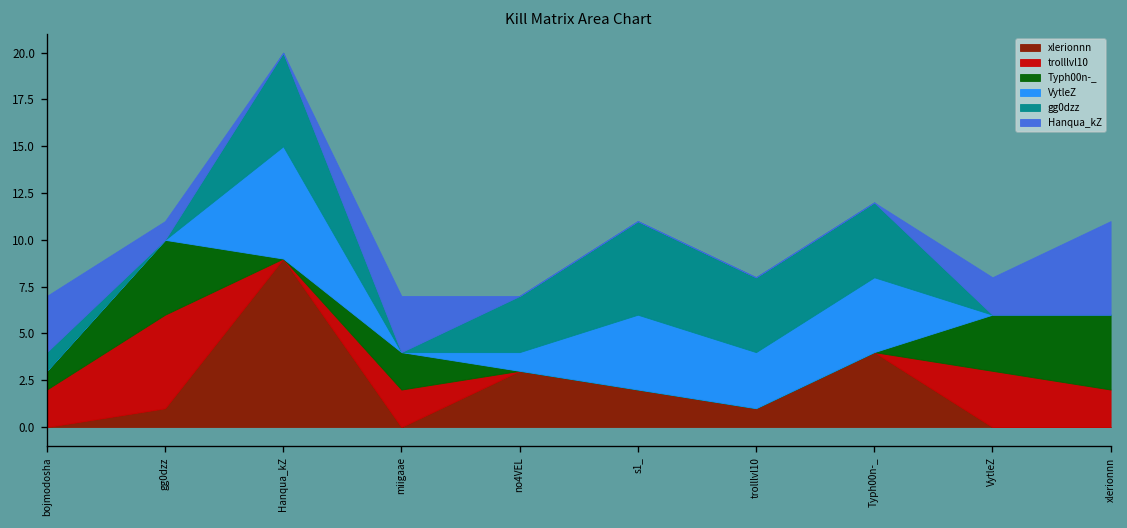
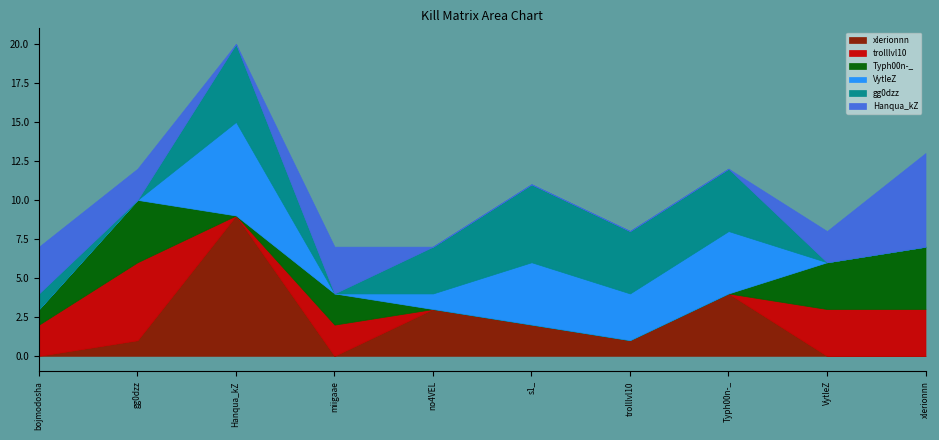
  {
    "xlerionnn": {
      "bojmodosha": 0,
      "gg0dzz": 1,
      "miigaae": 0,
      "VytleZ": 0,
      "xlerionnn": 0
    },
    "trolllvl10": {
-     "xlerionnn": 2
+     "xlerionnn": 3
    },
    "VytleZ": {
      "Hanqua_kZ": 6,
      "no4VEL": 1,
      "s1_": 4,
      "trolllvl10": 3,
      "Typh00n-_": 4
    },
    "gg0dzz": {
      "bojmodosha": 1
    },
    "Hanqua_kZ": {
      "bojmodosha": 3,
-     "gg0dzz": 1,
+     "gg0dzz": 2,
      "miigaae": 3,
      "VytleZ": 2,
-     "xlerionnn": 5
+     "xlerionnn": 6
    }
  }
